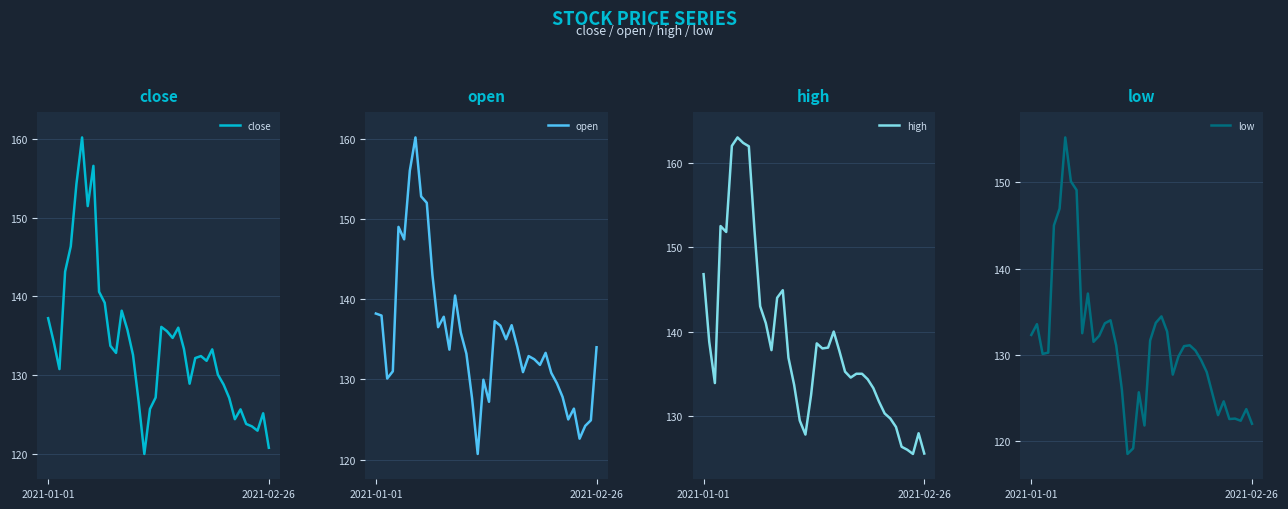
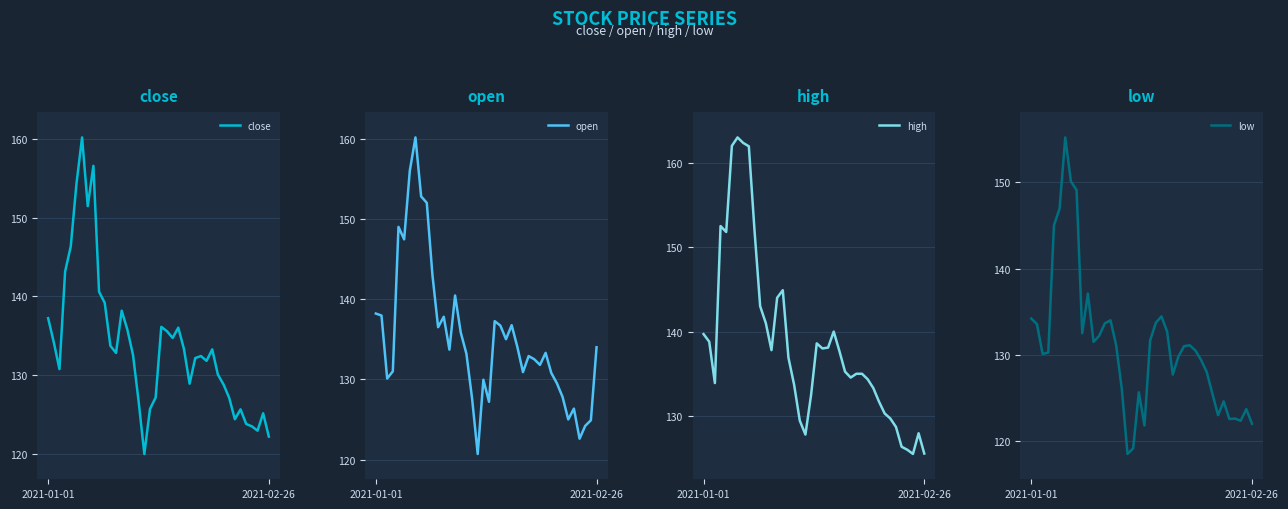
  {
    "close": {
      "2021-01-01": 137,
-     "2021-02-26": 121
+     "2021-02-26": 122
    },
    "open": {
      "2021-01-01": 138,
      "2021-02-26": 134
    },
    "high": {
-     "2021-01-01": 147,
+     "2021-01-01": 140,
      "2021-02-26": 126
    },
    "low": {
-     "2021-01-01": 132,
+     "2021-01-01": 134,
      "2021-02-26": 122
    }
  }
